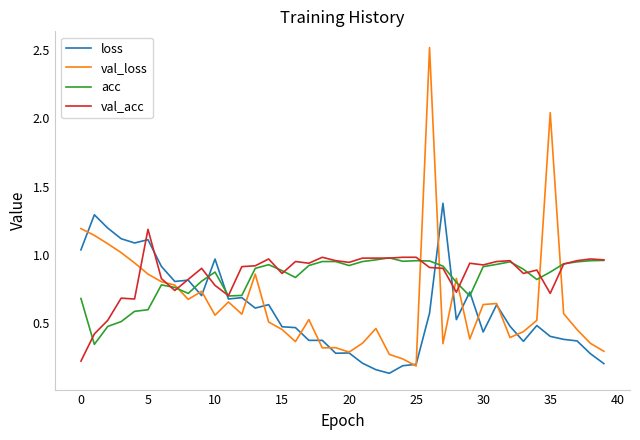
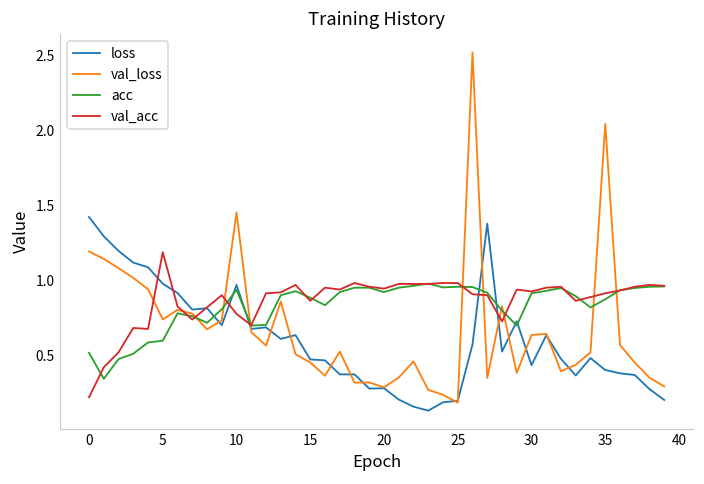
  {
    "loss": {
-     "0": 1.04,
-     "5": 1.11,
+     "0": 1.42,
+     "5": 0.98,
      "10": 0.97,
      "15": 0.47,
      "30": 0.43,
      "35": 0.40
    },
    "val_loss": {
      "0": 1.19,
-     "5": 0.86,
-     "10": 0.56,
+     "5": 0.74,
+     "10": 1.45,
      "15": 0.45,
      "30": 0.63,
      "35": 2.04
    },
    "acc": {
-     "0": 0.68,
+     "0": 0.52,
      "5": 0.60,
-     "10": 0.87,
+     "10": 0.94,
      "15": 0.88,
      "20": 0.92,
      "25": 0.96,
      "35": 0.87
    },
    "val_acc": {
      "0": 0.22,
      "5": 1.19,
      "10": 0.77,
      "15": 0.86,
      "20": 0.94,
      "25": 0.98,
-     "35": 0.72
+     "35": 0.91
    }
  }
